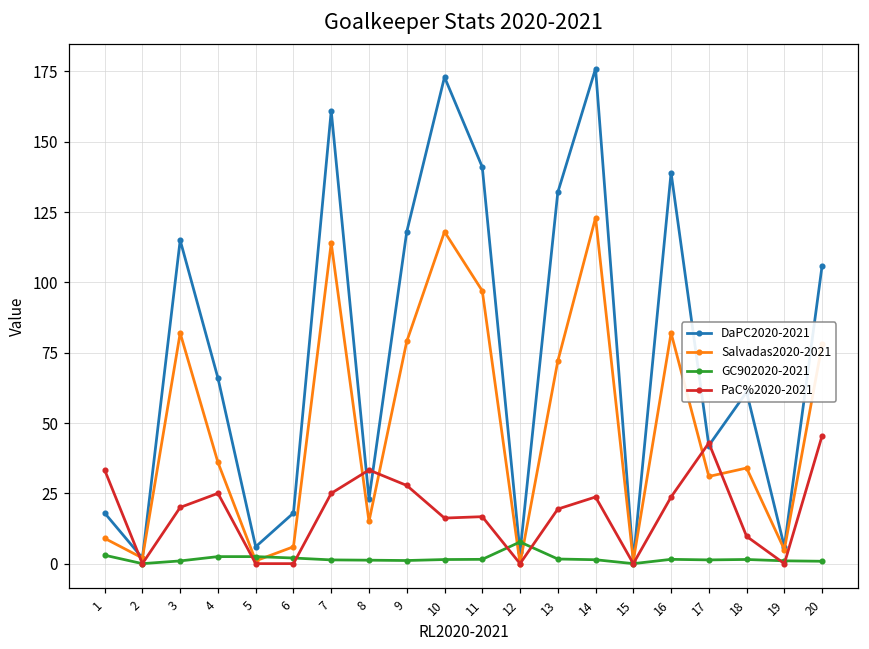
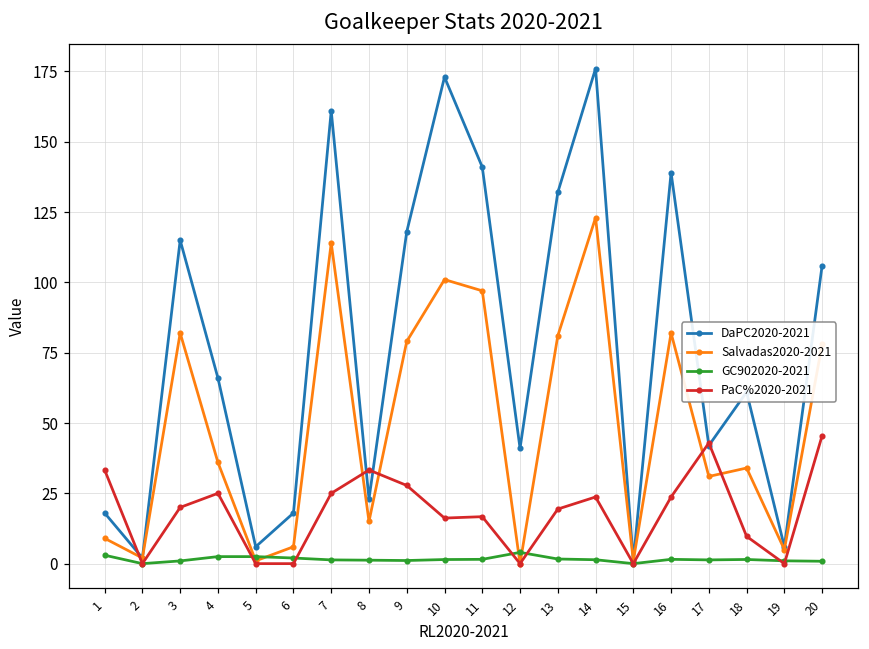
  {
    "DaPC2020-2021": {
      "1": 18,
      "3": 115,
      "4": 66,
      "5": 6,
      "6": 18,
      "7": 161,
      "8": 23,
      "9": 118,
      "10": 173,
      "11": 141,
-     "12": 4,
+     "12": 41,
      "13": 132,
      "14": 176,
      "16": 139,
      "20": 106
    },
    "Salvadas2020-2021": {
      "1": 9,
      "3": 82,
      "4": 36,
      "5": 1,
      "6": 6,
      "7": 114,
      "8": 15,
      "9": 79,
-     "10": 118,
+     "10": 101,
      "11": 97,
-     "13": 72,
+     "13": 81,
      "14": 123,
      "16": 82,
      "17": 31,
      "18": 34
    },
    "GC902020-2021": {
      "1": 3,
      "3": 1,
      "4": 3,
      "5": 3,
      "6": 2,
      "7": 1,
      "8": 1,
      "9": 1,
      "10": 1,
      "11": 2,
-     "12": 8,
+     "12": 4,
      "13": 2,
      "14": 1,
      "16": 2,
      "17": 1,
      "18": 1,
      "19": 1,
      "20": 1
    },
    "PaC%2020-2021": {
      "1": 33,
      "3": 20,
      "4": 25,
      "5": 0,
      "6": 0,
      "7": 25,
      "8": 33,
      "9": 28,
      "10": 16,
      "11": 17,
      "13": 19,
      "14": 24,
      "16": 24,
      "18": 10,
      "19": 0,
      "20": 46
    }
  }
